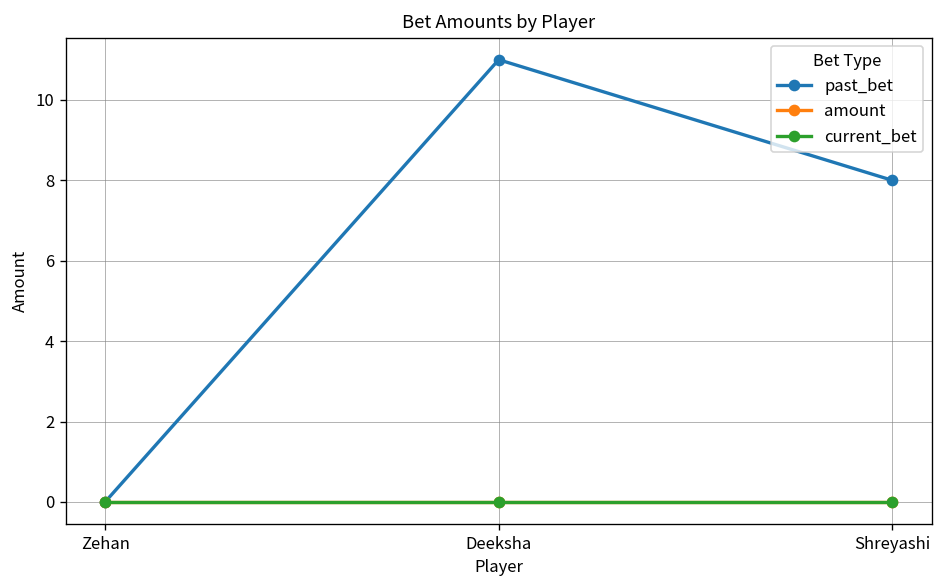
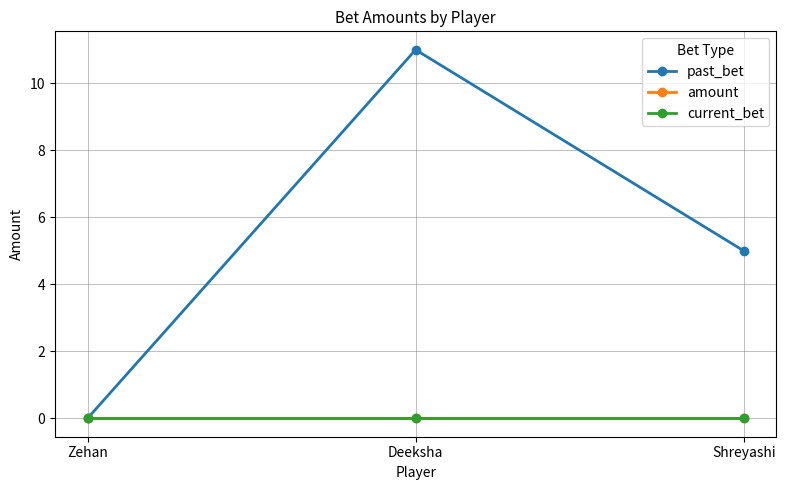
  {
    "past_bet": {
      "Deeksha": 11,
-     "Shreyashi": 8
+     "Shreyashi": 5
    },
    "current_bet": {
      "Deeksha": 0,
      "Shreyashi": 0
    }
  }
